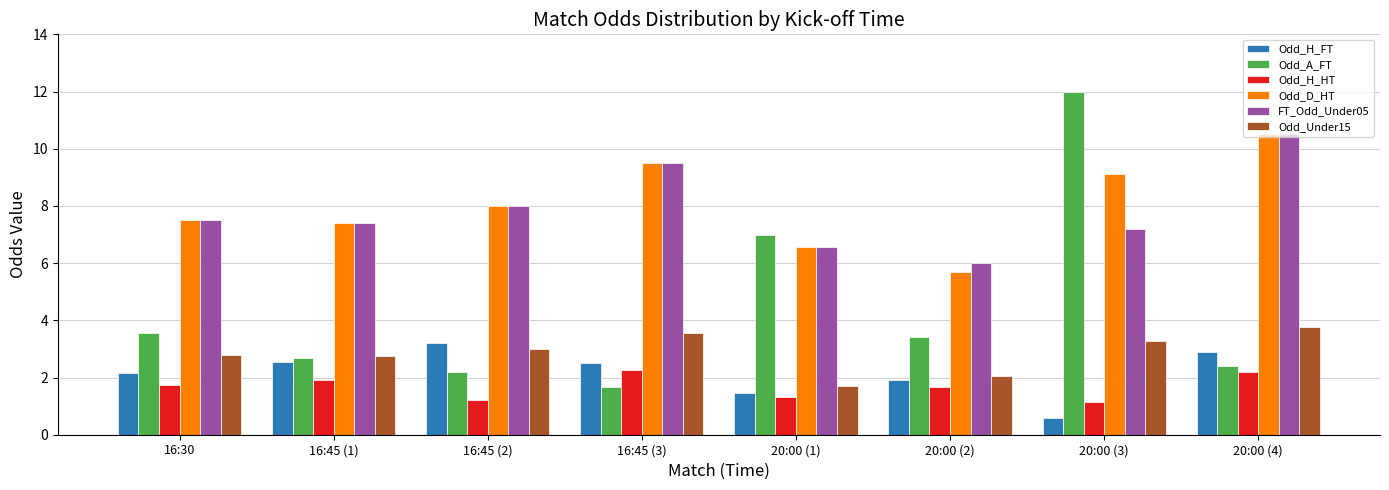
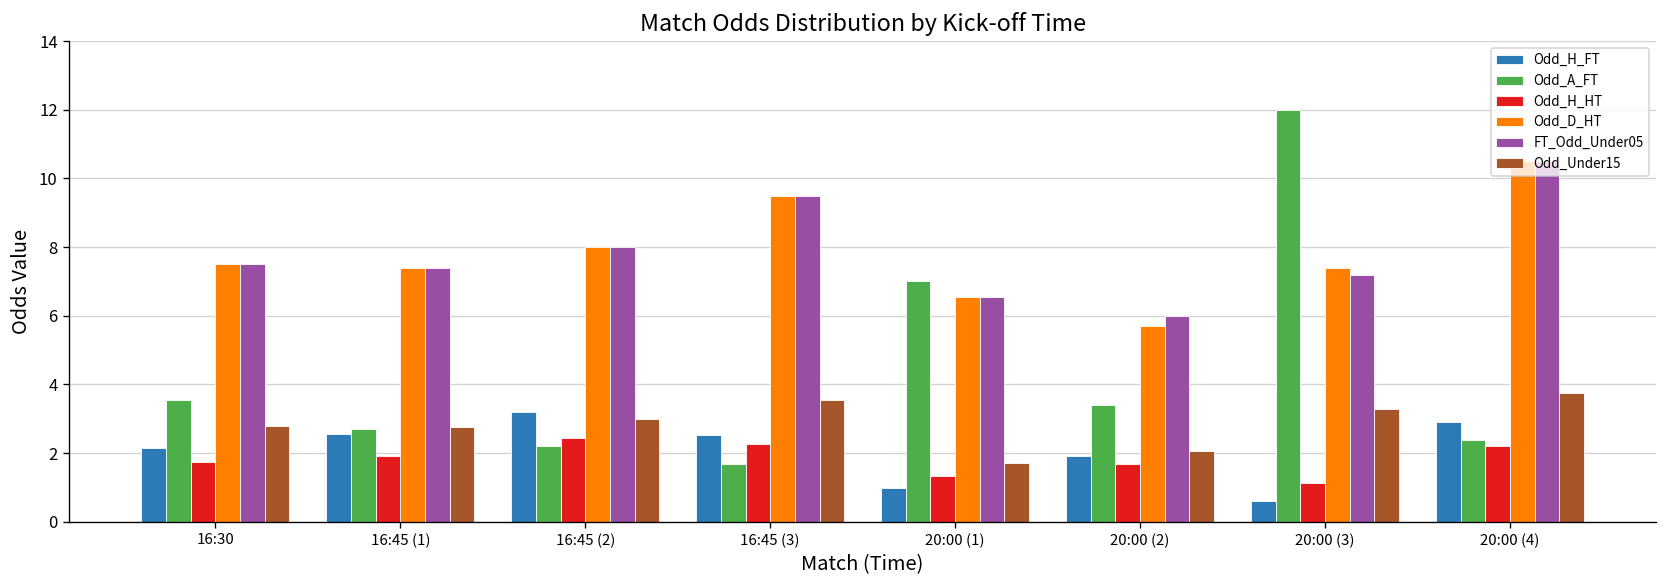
  {
    "Odd_H_FT": {
      "16:30": 2.2,
      "16:45 (1)": 2.6,
      "16:45 (2)": 3.2,
      "16:45 (3)": 2.5,
-     "20:00 (1)": 1.5,
+     "20:00 (1)": 1.0,
      "20:00 (2)": 1.9,
      "20:00 (3)": 0.6,
      "20:00 (4)": 2.9
    },
    "Odd_A_FT": {
      "16:30": 3.6,
      "16:45 (1)": 2.7,
      "16:45 (2)": 2.2,
      "16:45 (3)": 1.7,
      "20:00 (1)": 7.0,
      "20:00 (2)": 3.4,
      "20:00 (3)": 12.0,
      "20:00 (4)": 2.4
    },
    "Odd_H_HT": {
      "16:30": 1.7,
      "16:45 (1)": 1.9,
-     "16:45 (2)": 1.2,
+     "16:45 (2)": 2.5,
      "16:45 (3)": 2.3,
      "20:00 (1)": 1.3,
      "20:00 (2)": 1.7,
      "20:00 (3)": 1.1,
      "20:00 (4)": 2.2
    },
    "Odd_D_HT": {
      "16:30": 7.5,
      "16:45 (1)": 7.4,
      "16:45 (2)": 8.0,
      "16:45 (3)": 9.5,
      "20:00 (1)": 6.6,
      "20:00 (2)": 5.7,
-     "20:00 (3)": 9.1
+     "20:00 (3)": 7.4
    },
    "FT_Odd_Under05": {
      "16:30": 7.5,
      "16:45 (1)": 7.4,
      "16:45 (2)": 8.0,
      "16:45 (3)": 9.5,
      "20:00 (1)": 6.6,
      "20:00 (2)": 6.0,
      "20:00 (3)": 7.2
    },
    "Odd_Under15": {
      "16:30": 2.8,
      "16:45 (1)": 2.8,
      "16:45 (2)": 3.0,
      "16:45 (3)": 3.6,
      "20:00 (1)": 1.7,
      "20:00 (2)": 2.1,
      "20:00 (3)": 3.3,
      "20:00 (4)": 3.8
    }
  }
